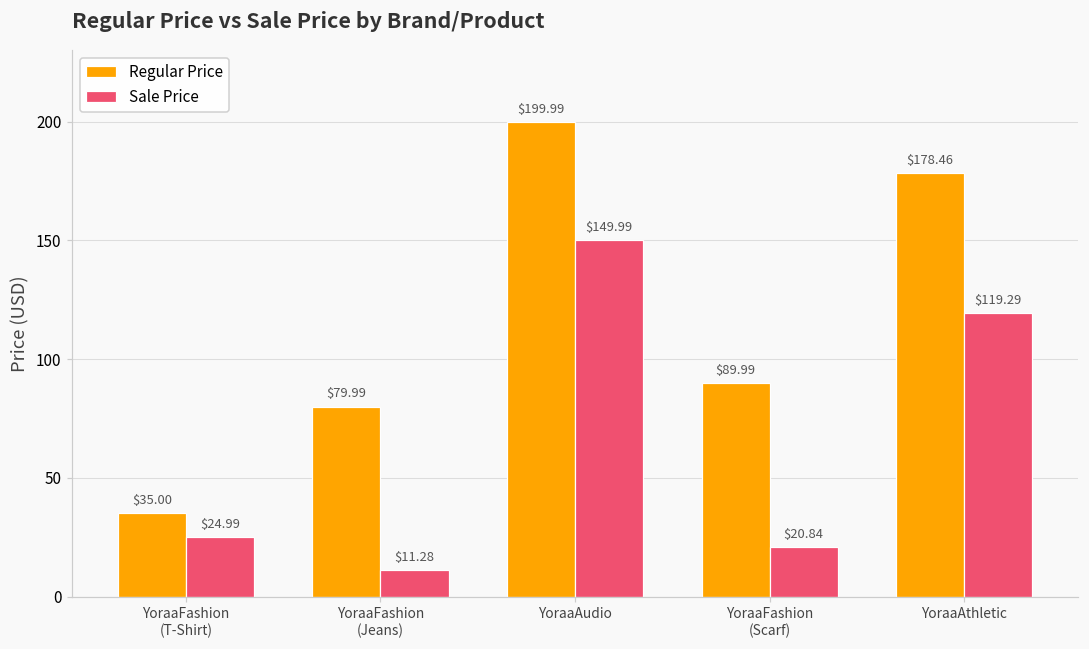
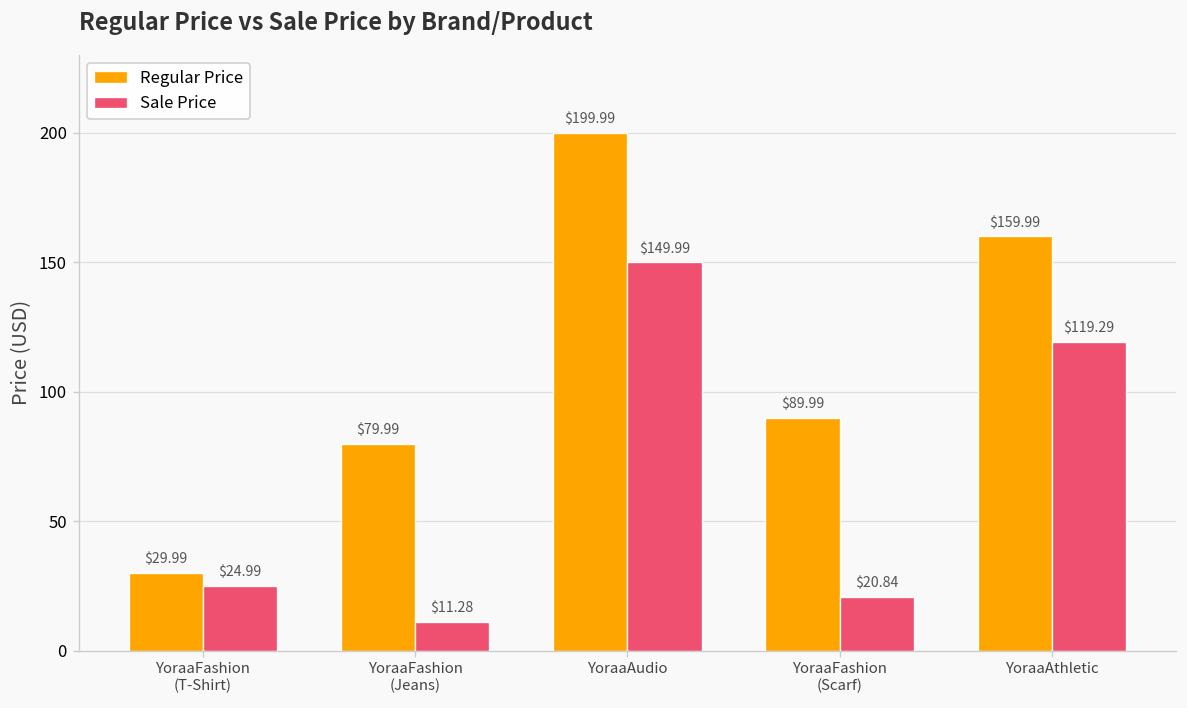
  {
    "Regular Price": {
-     "YoraaFashion (T-Shirt)": "$35.00",
+     "YoraaFashion (T-Shirt)": "$29.99",
      "YoraaFashion (Jeans)": "$79.99",
      "YoraaAudio": "$199.99",
      "YoraaFashion (Scarf)": "$89.99",
-     "YoraaAthletic": "$178.46"
+     "YoraaAthletic": "$159.99"
    },
    "Sale Price": {
      "YoraaFashion (T-Shirt)": "$24.99",
      "YoraaFashion (Jeans)": "$11.28",
      "YoraaAudio": "$149.99",
      "YoraaFashion (Scarf)": "$20.84",
      "YoraaAthletic": "$119.29"
    }
  }
